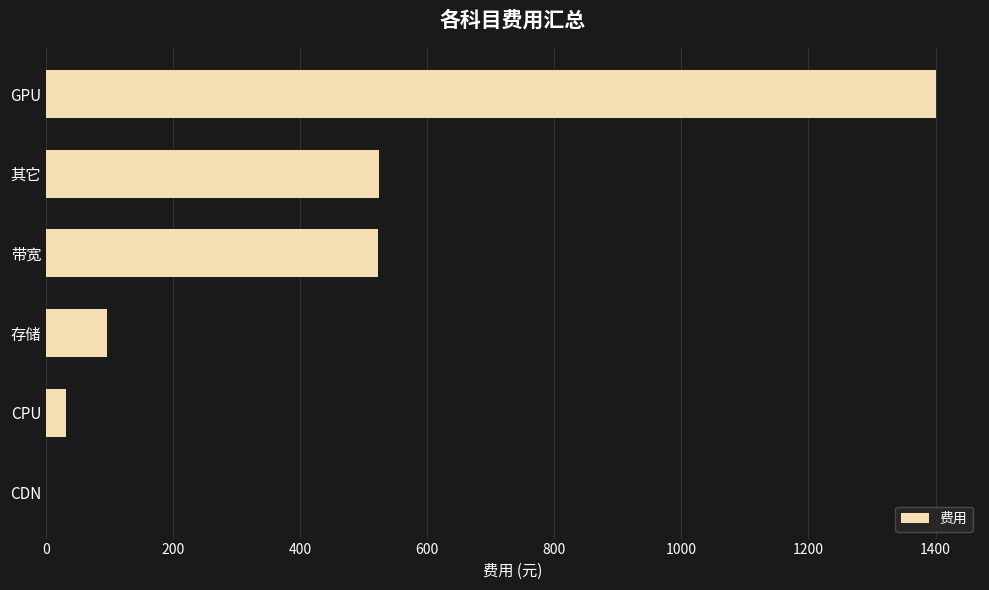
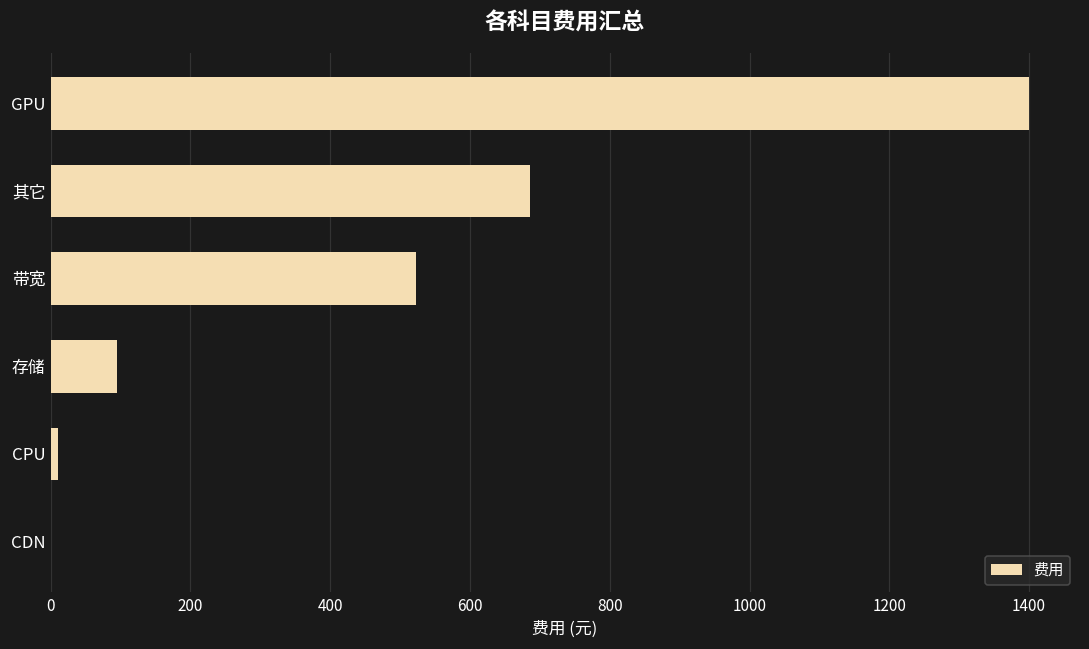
  {
    "GPU": 1400,
-   "其它": 520,
+   "其它": 690,
    "带宽": 520,
    "存储": 100,
-   "CPU": 30
+   "CPU": 10
  }
